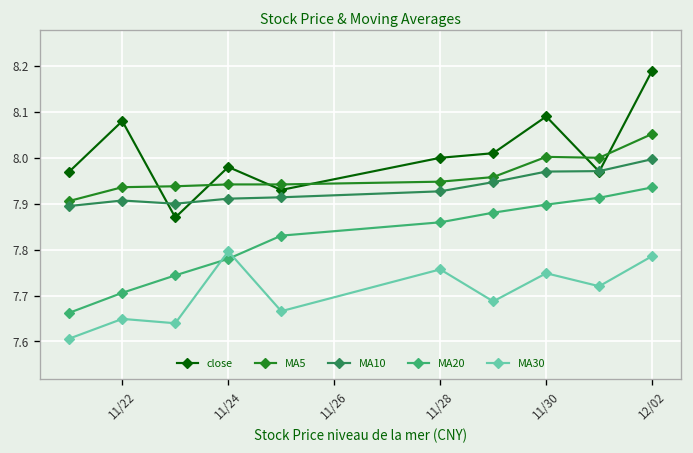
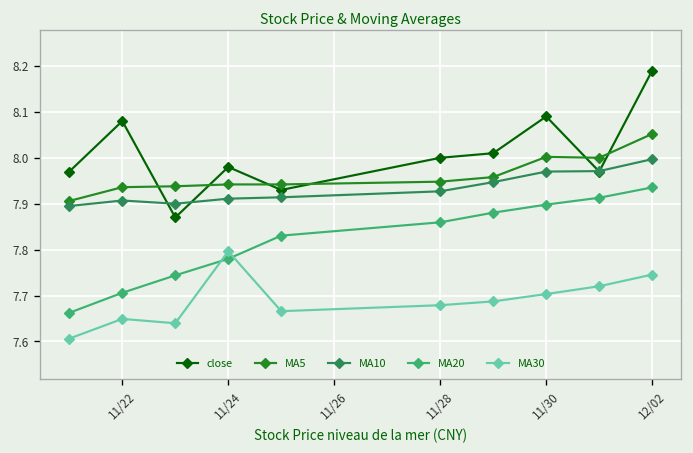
  {
    "close": {
      "11/22": 8.08,
      "11/24": 7.98,
      "11/28": 8.00,
      "11/30": 8.09,
      "12/02": 8.19
    },
    "MA30": {
      "11/22": 7.65,
      "11/24": 7.80,
-     "11/28": 7.76,
-     "11/30": 7.75,
-     "12/02": 7.79
+     "11/28": 7.68,
+     "11/30": 7.70,
+     "12/02": 7.75
    }
  }
